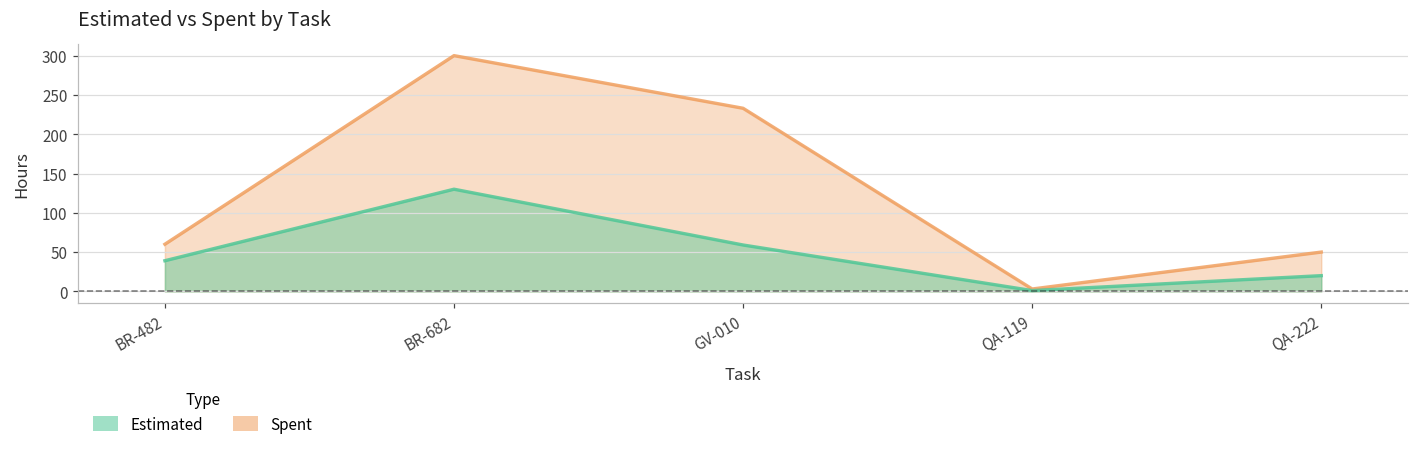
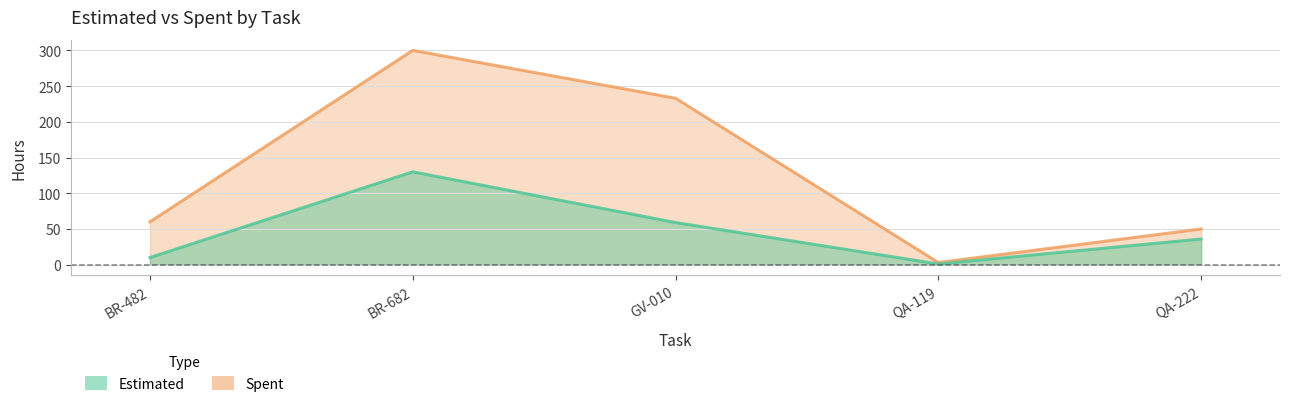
  {
    "Spent": {
      "BR-482": 60,
      "BR-682": 300,
      "GV-010": 230,
      "QA-222": 50
    },
    "Estimated": {
-     "BR-482": 40,
+     "BR-482": 10,
      "BR-682": 130,
      "GV-010": 60,
-     "QA-222": 20
+     "QA-222": 40
    }
  }
